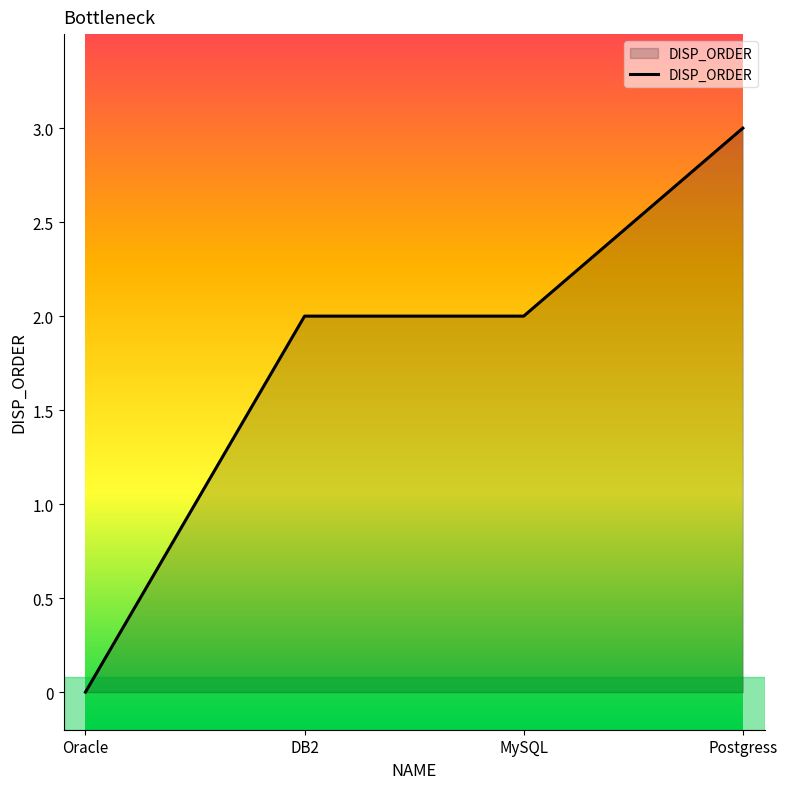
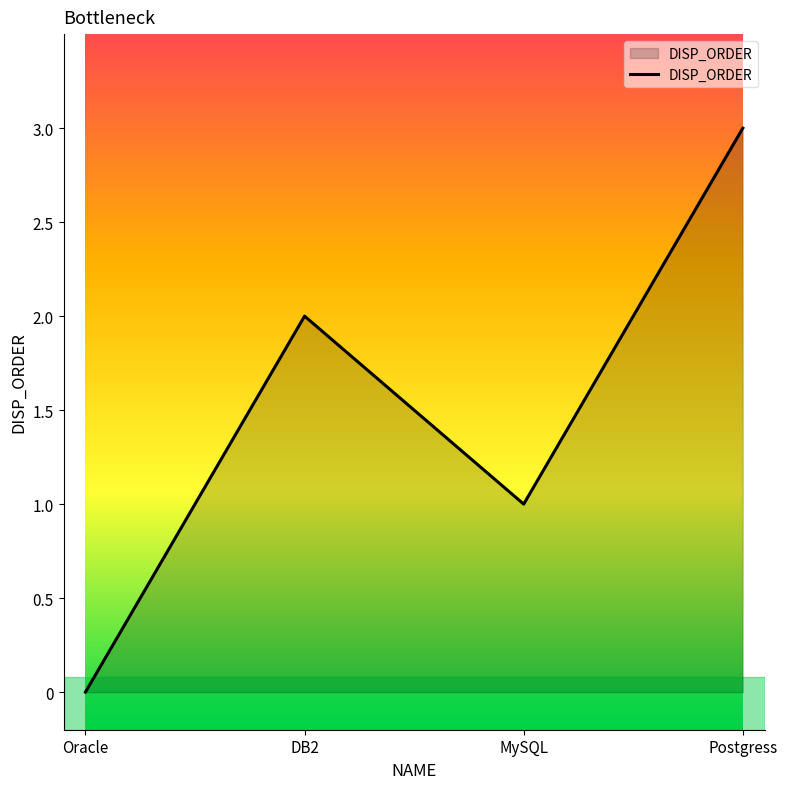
  {
    "Oracle": 0,
    "DB2": 2,
-   "MySQL": 2,
+   "MySQL": 1,
    "Postgress": 3
  }
